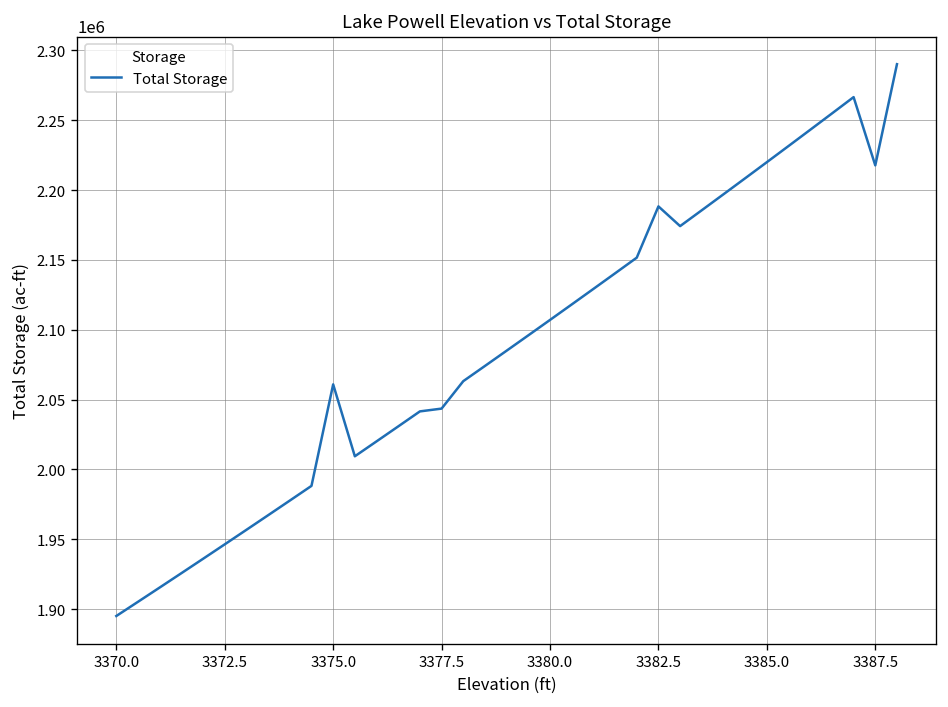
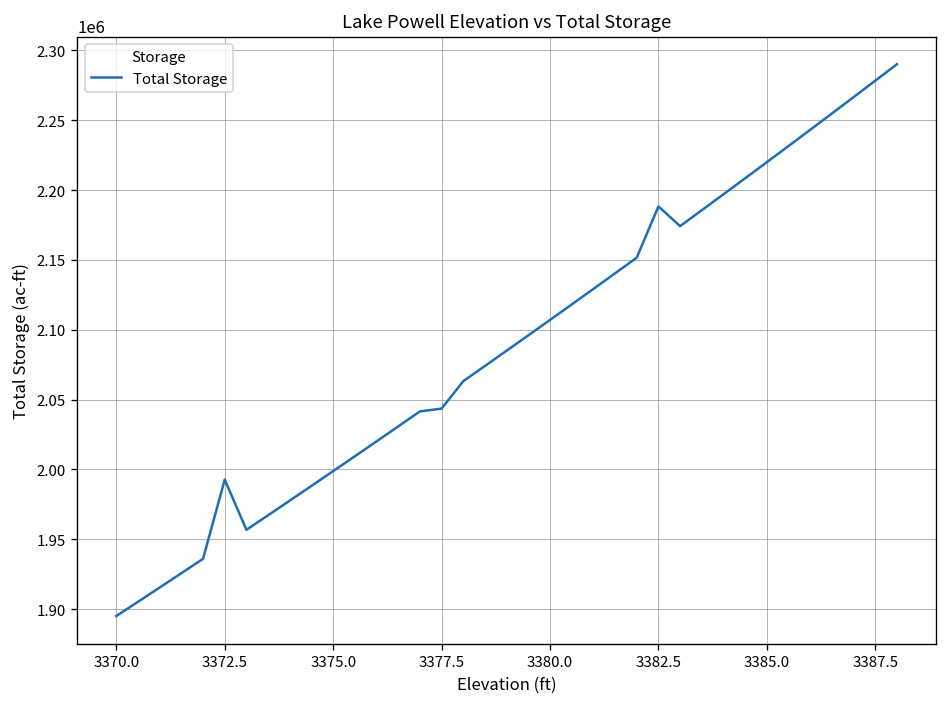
  {
    "3370.0": 1895000,
-   "3372.5": 1946000,
-   "3375.0": 2061000,
+   "3372.5": 1993000,
+   "3375.0": 1999000,
    "3377.5": 2044000,
    "3380.0": 2107000,
    "3382.5": 2188000,
    "3385.0": 2220000,
-   "3387.5": 2218000
+   "3387.5": 2278000
  }
